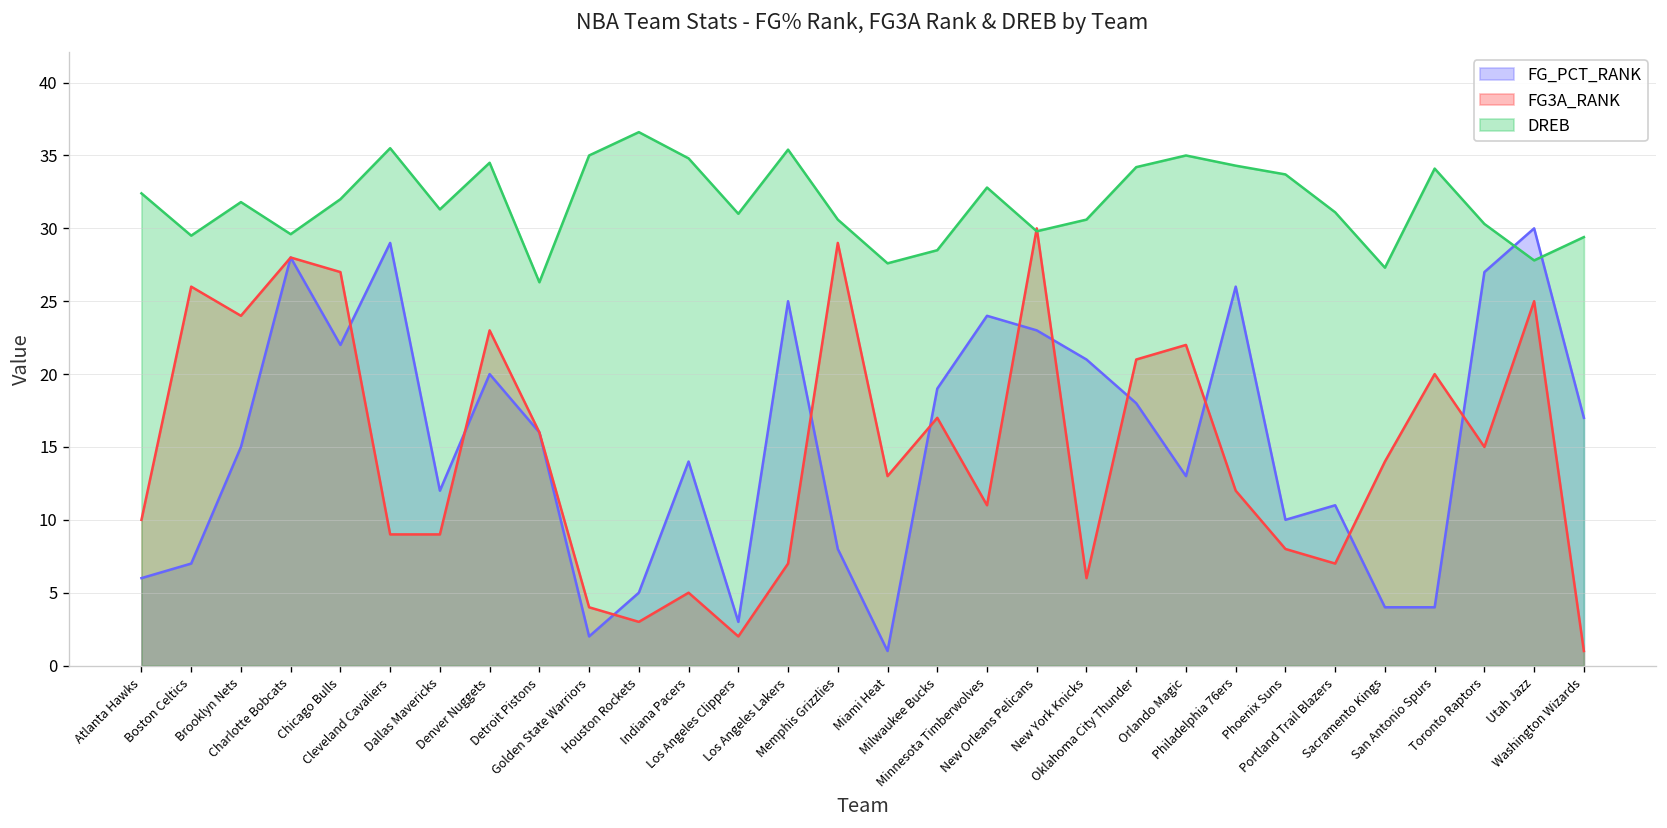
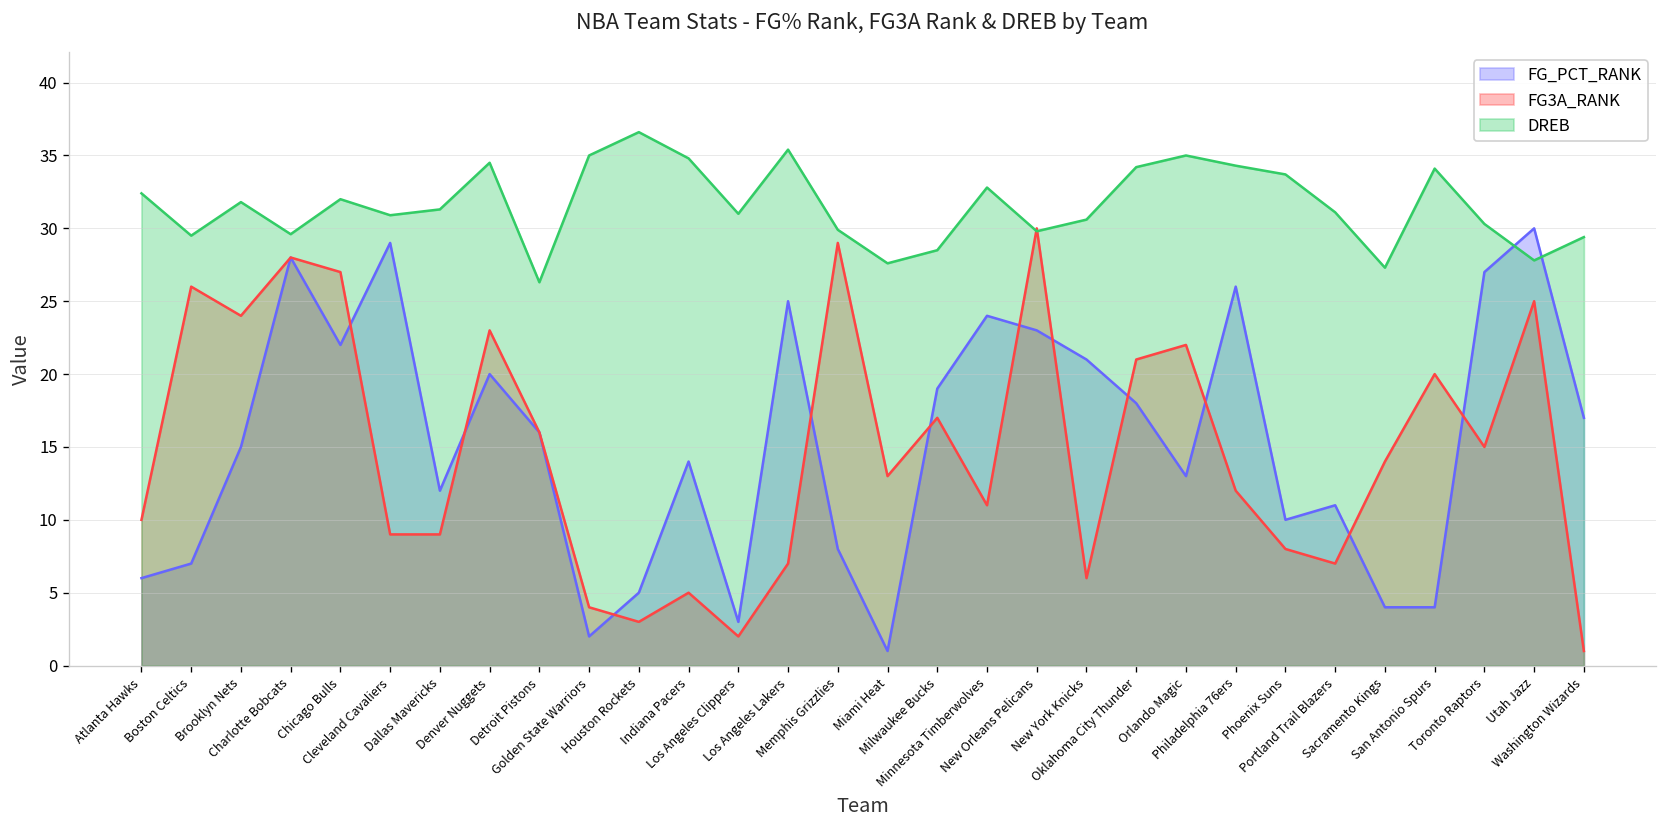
  {
    "FG_PCT_RANK": {
      "Atlanta Hawks": 6.0,
      "Boston Celtics": 7.0,
      "Brooklyn Nets": 15.0,
      "Chicago Bulls": 22.0,
      "Cleveland Cavaliers": 29.0,
      "Dallas Mavericks": 12.0,
      "Denver Nuggets": 20.0,
      "Golden State Warriors": 2.0,
      "Houston Rockets": 5.0,
      "Indiana Pacers": 14.0,
      "Los Angeles Clippers": 3.0,
      "Los Angeles Lakers": 25.0,
      "Memphis Grizzlies": 8.0,
      "Miami Heat": 1.0,
      "Milwaukee Bucks": 19.0,
      "Minnesota Timberwolves": 24.0,
      "New Orleans Pelicans": 23.0,
      "New York Knicks": 21.0,
      "Oklahoma City Thunder": 18.0,
      "Orlando Magic": 13.0,
      "Philadelphia 76ers": 26.0,
      "Phoenix Suns": 10.0,
      "Portland Trail Blazers": 11.0,
      "Sacramento Kings": 4.0,
      "San Antonio Spurs": 4.0,
      "Toronto Raptors": 27.0,
      "Utah Jazz": 30.0,
      "Washington Wizards": 17.0
    },
    "FG3A_RANK": {
      "Atlanta Hawks": 10.0,
      "Boston Celtics": 26.0,
      "Brooklyn Nets": 24.0,
      "Chicago Bulls": 27.0,
      "Cleveland Cavaliers": 9.0,
      "Dallas Mavericks": 9.0,
      "Denver Nuggets": 23.0,
      "Golden State Warriors": 4.0,
      "Houston Rockets": 3.0,
      "Indiana Pacers": 5.0,
      "Los Angeles Clippers": 2.0,
      "Los Angeles Lakers": 7.0,
      "Memphis Grizzlies": 29.0,
      "Miami Heat": 13.0,
      "Milwaukee Bucks": 17.0,
      "Minnesota Timberwolves": 11.0,
      "New York Knicks": 6.0,
      "Oklahoma City Thunder": 21.0,
      "Orlando Magic": 22.0,
      "Philadelphia 76ers": 12.0,
      "Phoenix Suns": 8.0,
      "Portland Trail Blazers": 7.0,
      "Sacramento Kings": 14.0,
      "San Antonio Spurs": 20.0,
      "Toronto Raptors": 15.0,
      "Utah Jazz": 25.0,
      "Washington Wizards": 1.0
    },
    "DREB": {
      "Atlanta Hawks": 32.4,
      "Boston Celtics": 29.5,
      "Brooklyn Nets": 31.8,
      "Charlotte Bobcats": 29.6,
      "Chicago Bulls": 32.0,
-     "Cleveland Cavaliers": 35.5,
+     "Cleveland Cavaliers": 30.9,
      "Dallas Mavericks": 31.3,
      "Denver Nuggets": 34.5,
      "Detroit Pistons": 26.3,
      "Golden State Warriors": 35.0,
      "Houston Rockets": 36.6,
      "Indiana Pacers": 34.8,
      "Los Angeles Clippers": 31.0,
      "Los Angeles Lakers": 35.4,
-     "Memphis Grizzlies": 30.6,
+     "Memphis Grizzlies": 29.9,
      "Miami Heat": 27.6,
      "Milwaukee Bucks": 28.5,
      "Minnesota Timberwolves": 32.8,
      "New York Knicks": 30.6,
      "Oklahoma City Thunder": 34.2,
      "Orlando Magic": 35.0,
      "Philadelphia 76ers": 34.3,
      "Phoenix Suns": 33.7,
      "Portland Trail Blazers": 31.1,
      "Sacramento Kings": 27.3,
      "San Antonio Spurs": 34.1,
      "Toronto Raptors": 30.3,
      "Utah Jazz": 27.8,
      "Washington Wizards": 29.4
    }
  }
